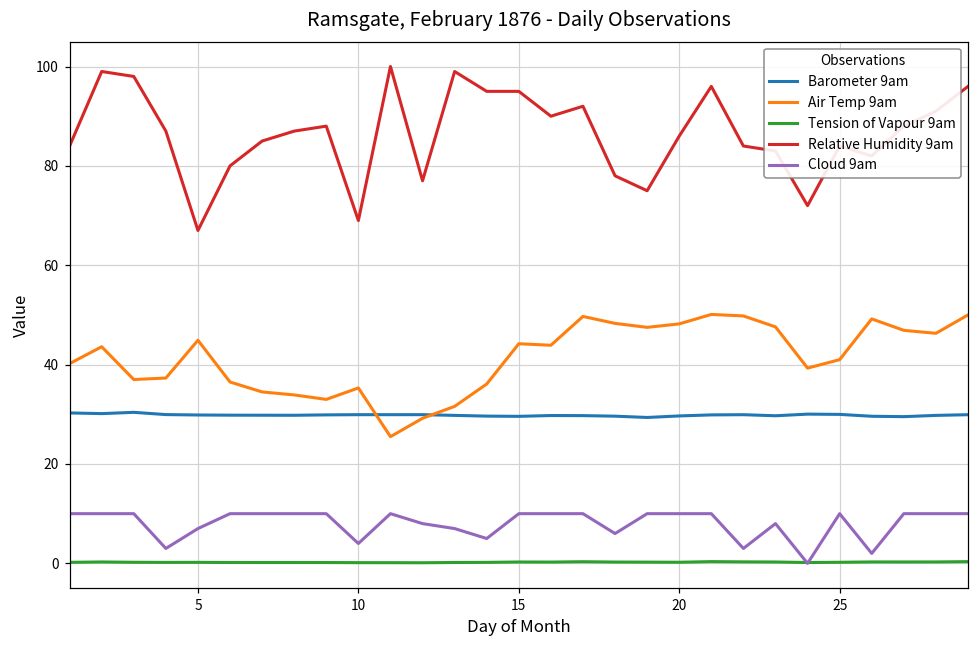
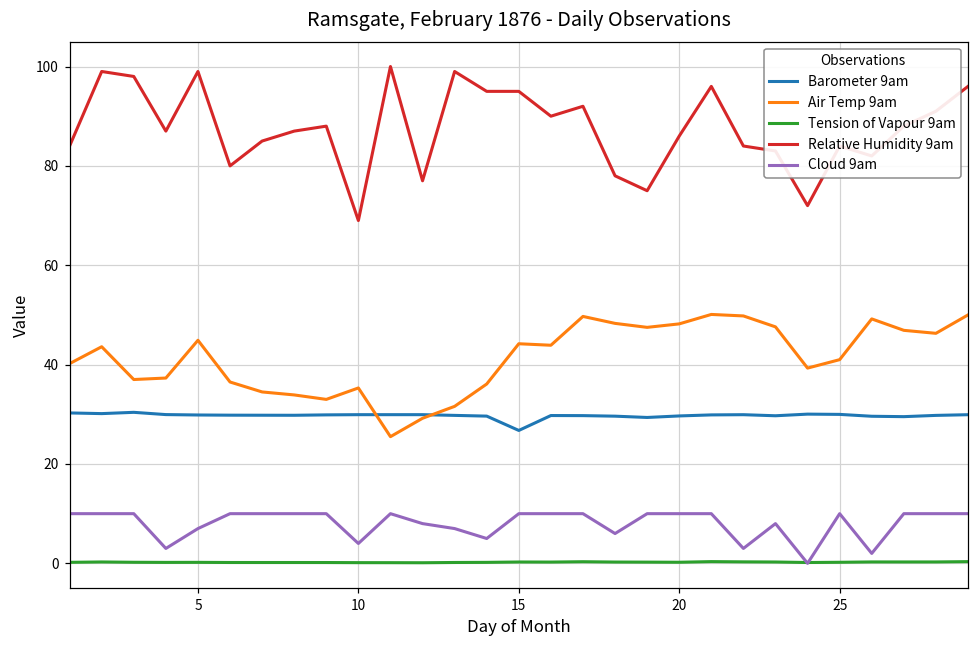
  {
    "Barometer 9am": {
      "5": 30,
      "10": 30,
-     "15": 30,
+     "15": 27,
      "20": 30,
      "25": 30
    },
    "Air Temp 9am": {
      "5": 45,
      "10": 35,
      "15": 44,
      "20": 48,
      "25": 41
    },
    "Tension of Vapour 9am": {
      "5": 0,
      "10": 0,
      "15": 0,
      "20": 0,
      "25": 0
    },
    "Relative Humidity 9am": {
-     "5": 67,
+     "5": 99,
      "10": 69,
      "15": 95,
      "20": 86
    },
    "Cloud 9am": {
      "5": 7,
      "10": 4,
      "15": 10,
      "20": 10,
      "25": 10
    }
  }
